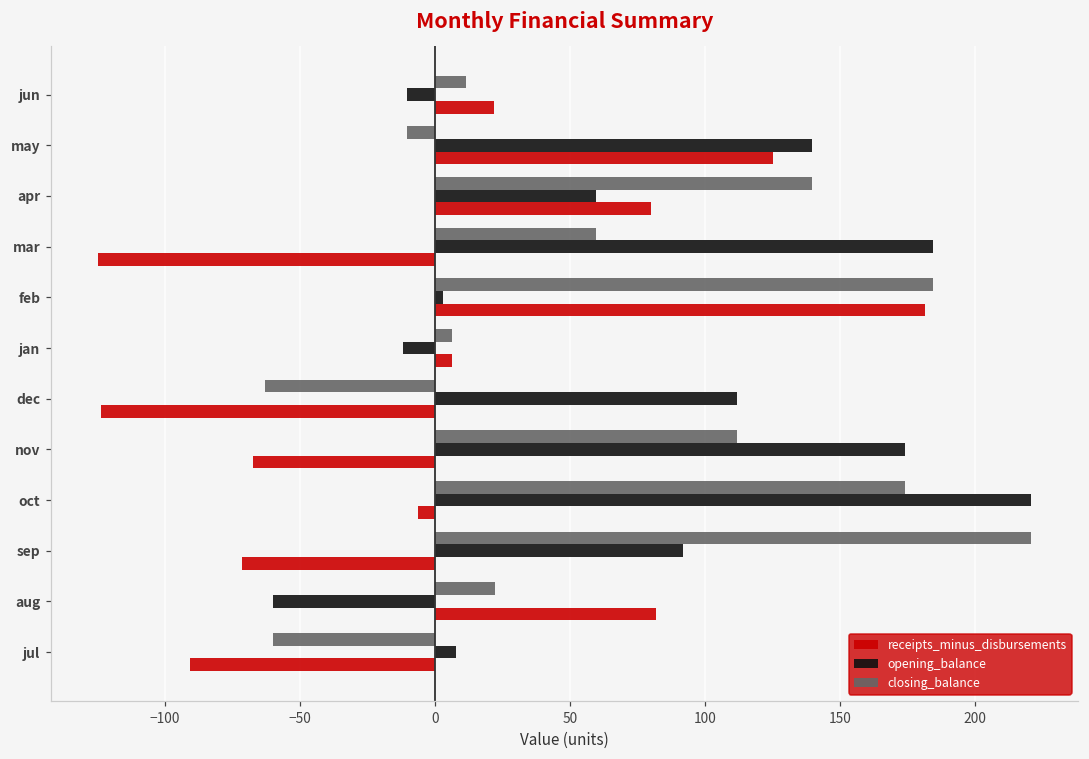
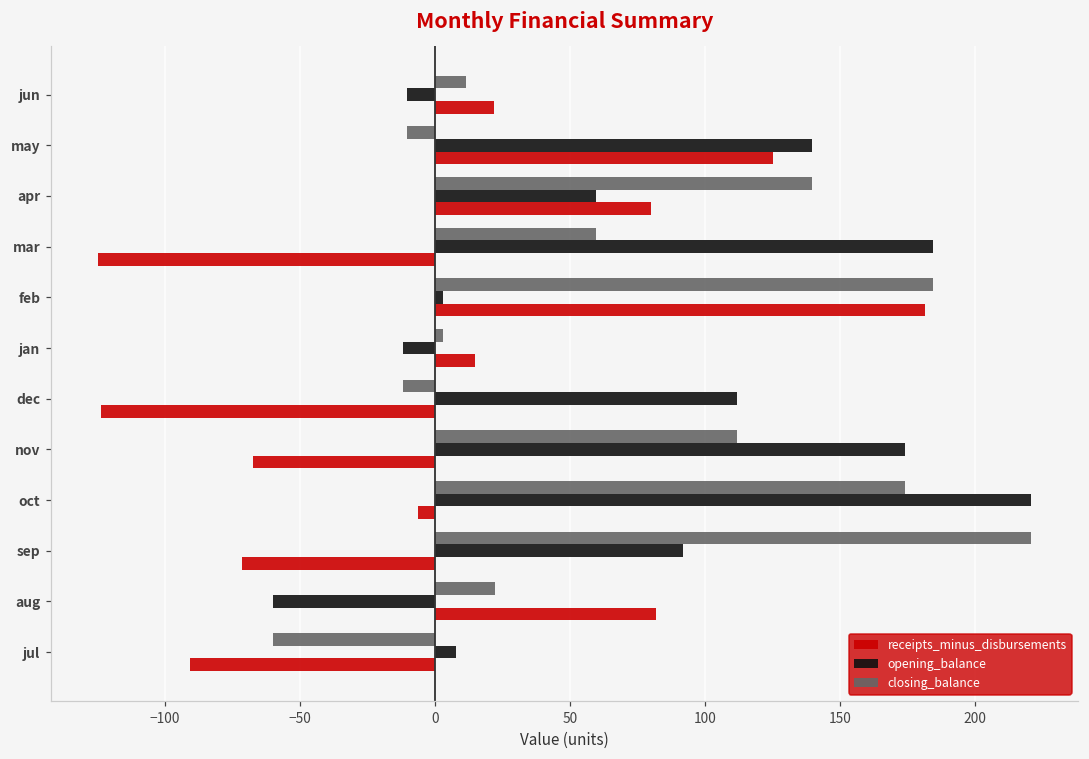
  {
    "receipts_minus_disbursements": {
      "jun": 22,
      "may": 125,
      "apr": 80,
      "mar": -125,
      "feb": 182,
-     "jan": 7,
+     "jan": 15,
      "dec": -124,
      "nov": -67,
      "oct": -6,
      "sep": -71,
      "aug": 82,
      "jul": -91
    },
    "opening_balance": {
      "jun": -10,
      "may": 139,
      "apr": 60,
      "mar": 184,
      "feb": 3,
      "jan": -12,
      "dec": 112,
      "nov": 174,
      "oct": 221,
      "sep": 92,
      "aug": -60,
      "jul": 8
    },
    "closing_balance": {
      "jun": 11,
      "may": -10,
      "apr": 139,
      "mar": 60,
      "feb": 184,
-     "jan": 6,
-     "dec": -63,
+     "jan": 3,
+     "dec": -12,
      "nov": 112,
      "oct": 174,
      "sep": 221,
      "aug": 22,
      "jul": -60
    }
  }
